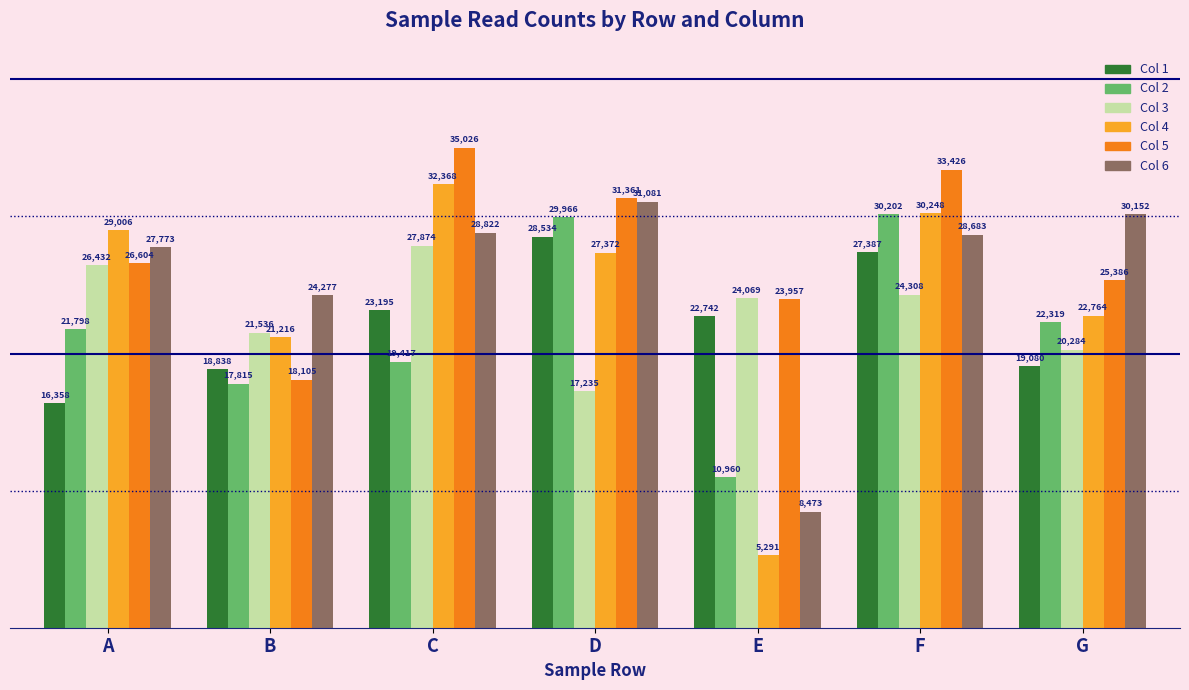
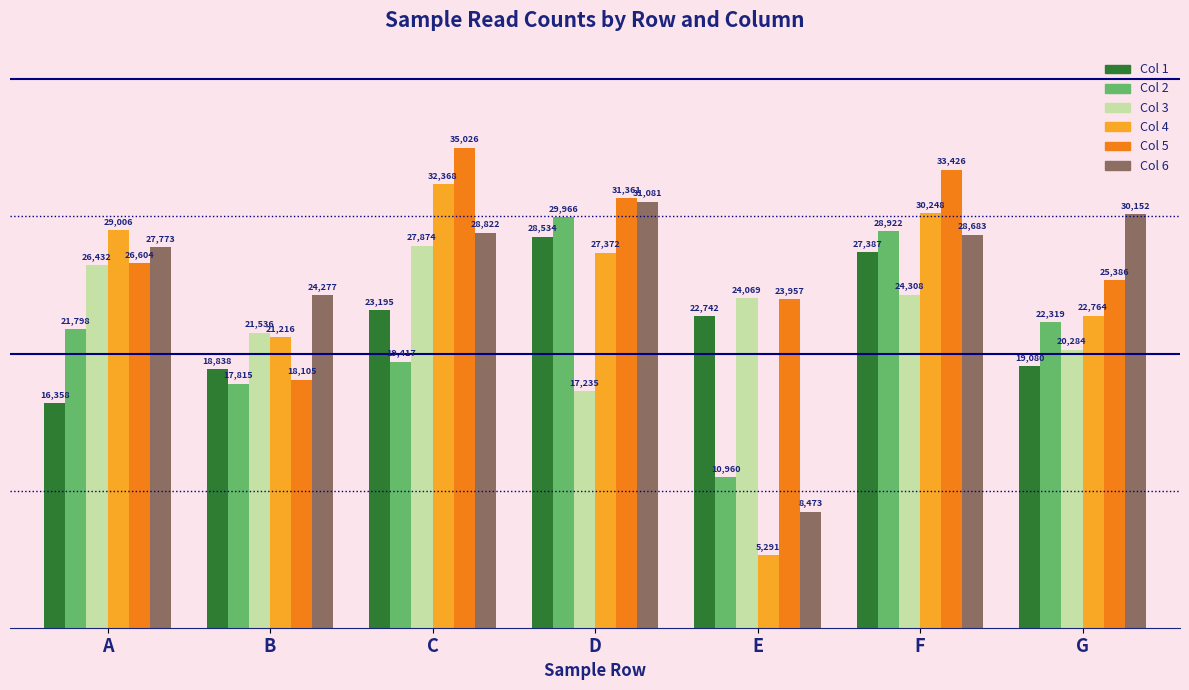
  {
    "Col 1": {
      "A": "16,358",
      "B": "18,838",
      "C": "23,195",
      "D": "28,534",
      "E": "22,742",
      "F": "27,387",
      "G": "19,080"
    },
    "Col 2": {
      "A": "21,798",
      "B": "17,815",
      "C": "19,417",
      "D": "29,966",
      "E": "10,960",
-     "F": "30,202",
+     "F": "28,922",
      "G": "22,319"
    },
    "Col 3": {
      "A": "26,432",
      "B": "21,536",
      "C": "27,874",
      "D": "17,235",
      "E": "24,069",
      "F": "24,308",
      "G": "20,284"
    },
    "Col 6": {
      "A": "27,773",
      "B": "24,277",
      "C": "28,822",
      "E": "8,473",
      "F": "28,683",
      "G": "30,152"
    }
  }
